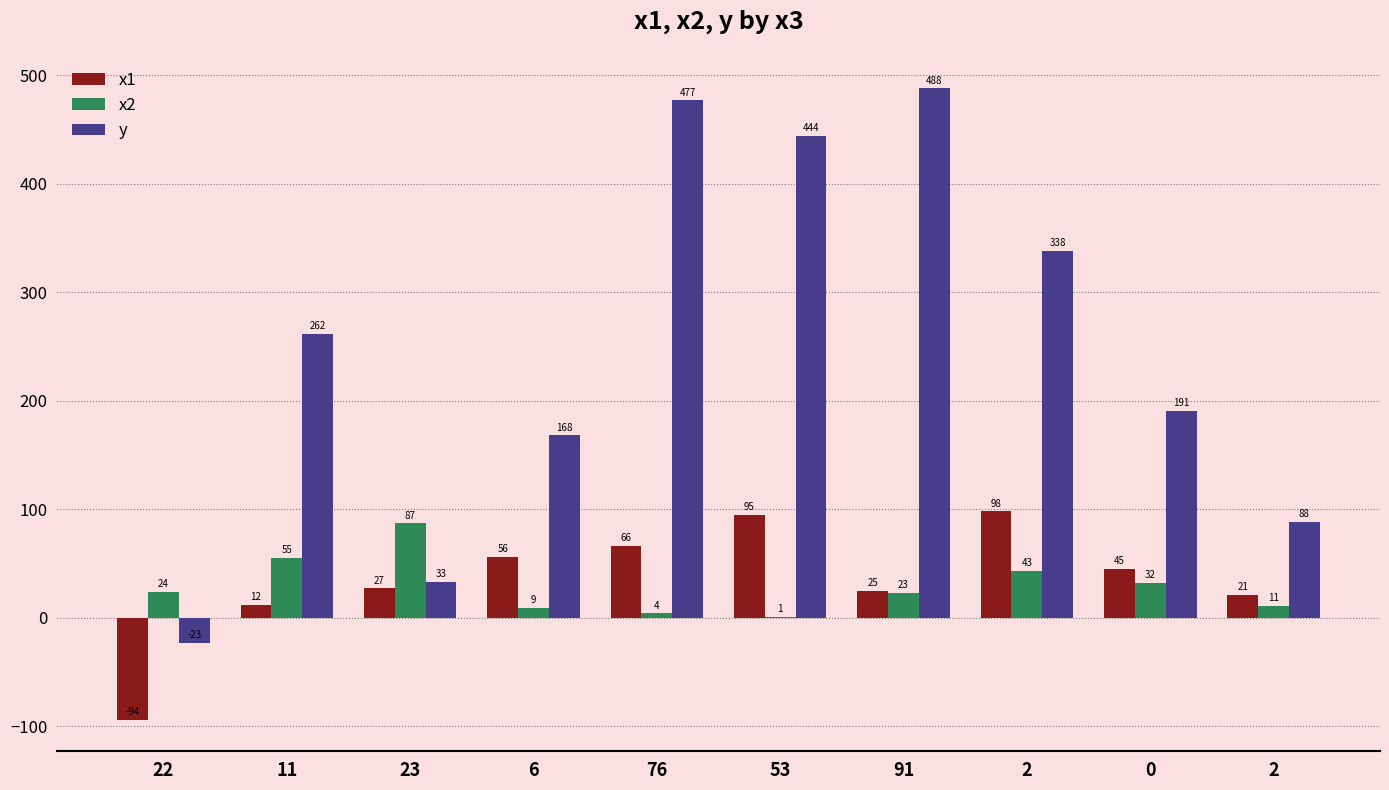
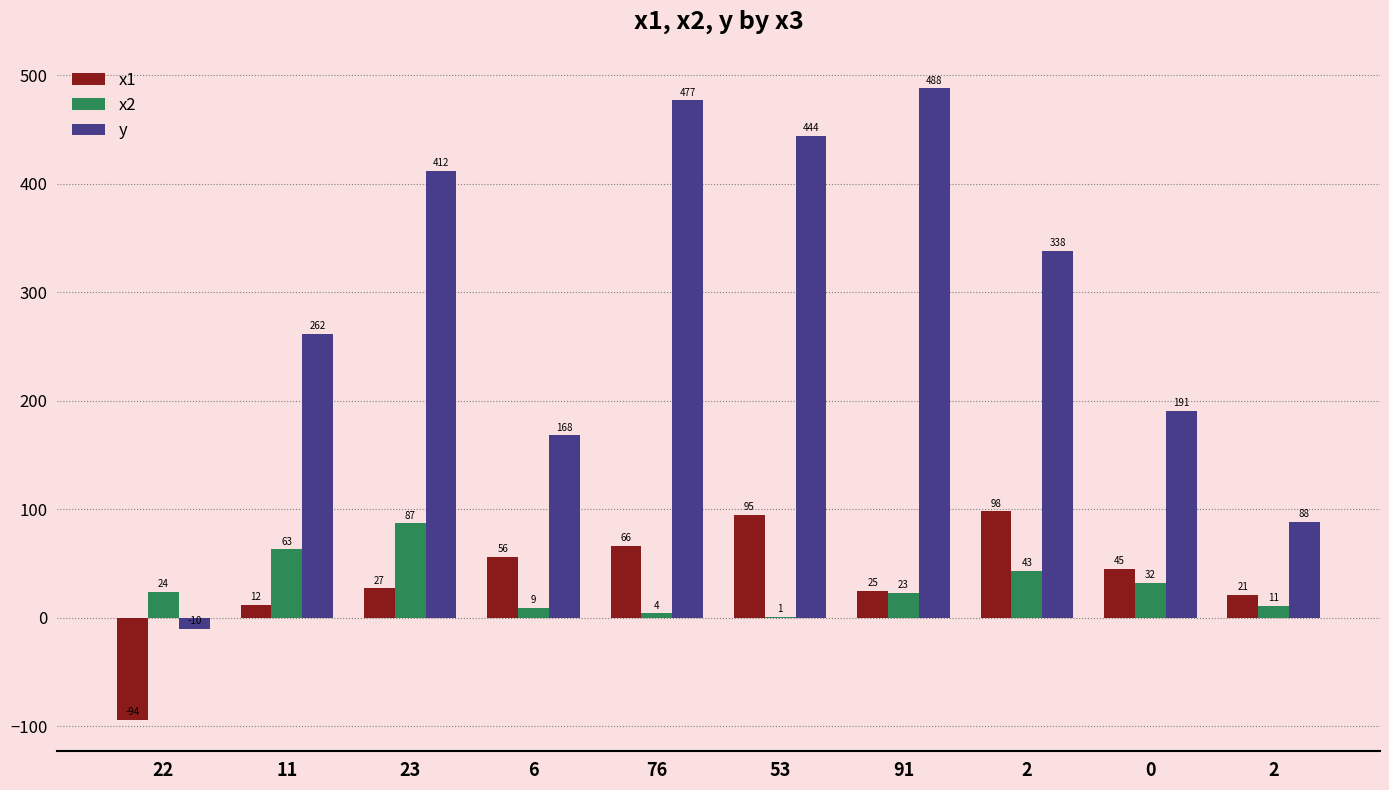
  {
    "x1": {
      "22": -94,
      "11": 12,
      "23": 27,
      "6": 56,
      "76": 66,
      "53": 95,
      "91": 25,
      "0": 45
    },
    "x2": {
      "22": 24,
-     "11": 55,
+     "11": 63,
      "23": 87,
      "6": 9,
      "76": 4,
      "53": 1,
      "91": 23,
      "0": 32
    },
    "y": {
-     "22": -23,
+     "22": -10,
      "11": 262,
-     "23": 33,
+     "23": 412,
      "6": 168,
      "76": 477,
      "53": 444,
      "91": 488,
      "0": 191
    }
  }
